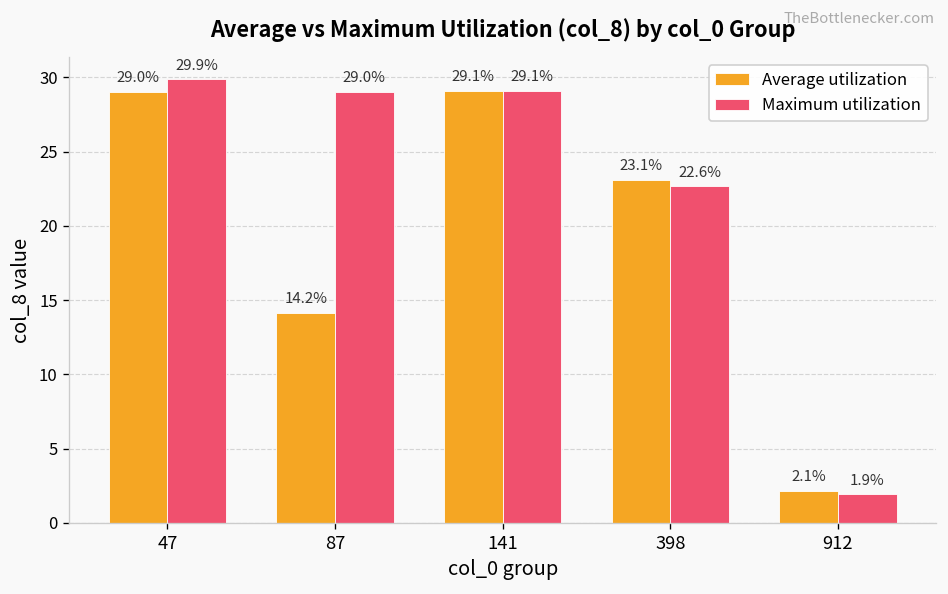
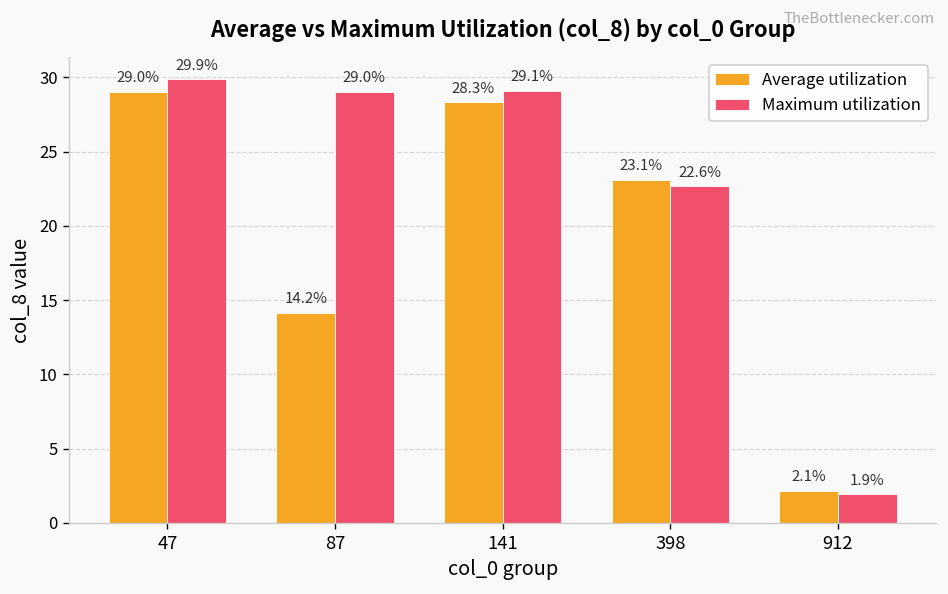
  {
    "Average utilization": {
      "47": "29.0%",
      "87": "14.2%",
-     "141": "29.1%",
+     "141": "28.3%",
      "398": "23.1%",
      "912": "2.1%"
    },
    "Maximum utilization": {
      "47": "29.9%",
      "87": "29.0%",
      "141": "29.1%",
      "398": "22.6%",
      "912": "1.9%"
    }
  }
